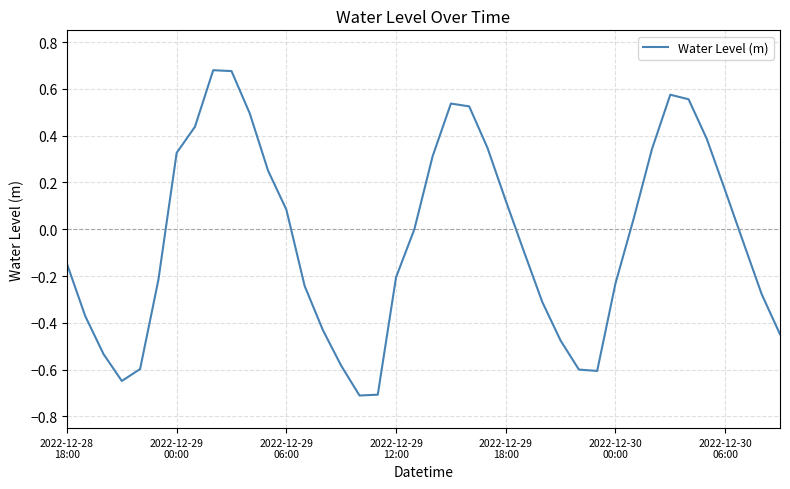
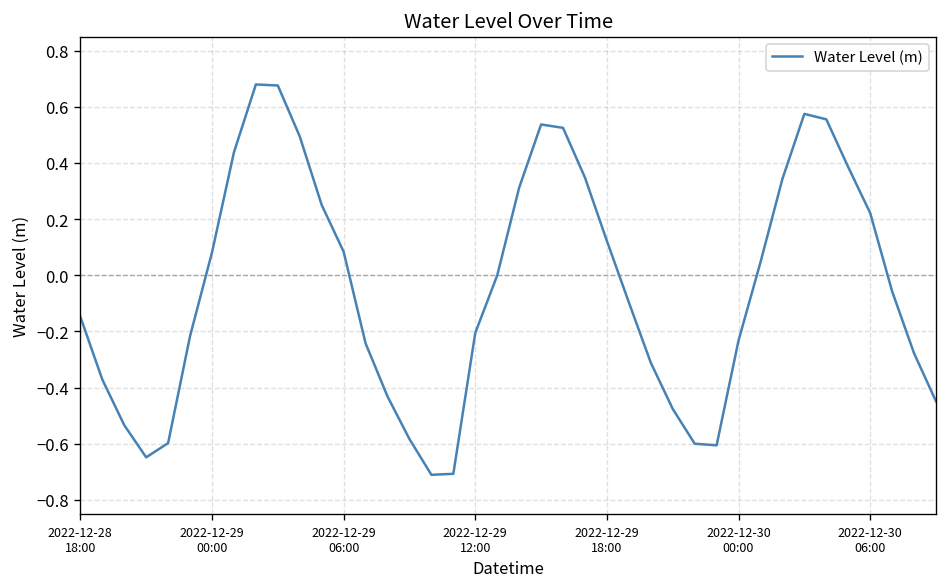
  {
    "2022-12-28 18:00": -0.15,
-   "2022-12-29 00:00": 0.33,
+   "2022-12-29 00:00": 0.08,
    "2022-12-29 06:00": 0.08,
    "2022-12-29 12:00": -0.21,
    "2022-12-29 18:00": 0.12,
    "2022-12-30 00:00": -0.23,
-   "2022-12-30 06:00": 0.17
+   "2022-12-30 06:00": 0.22
  }
